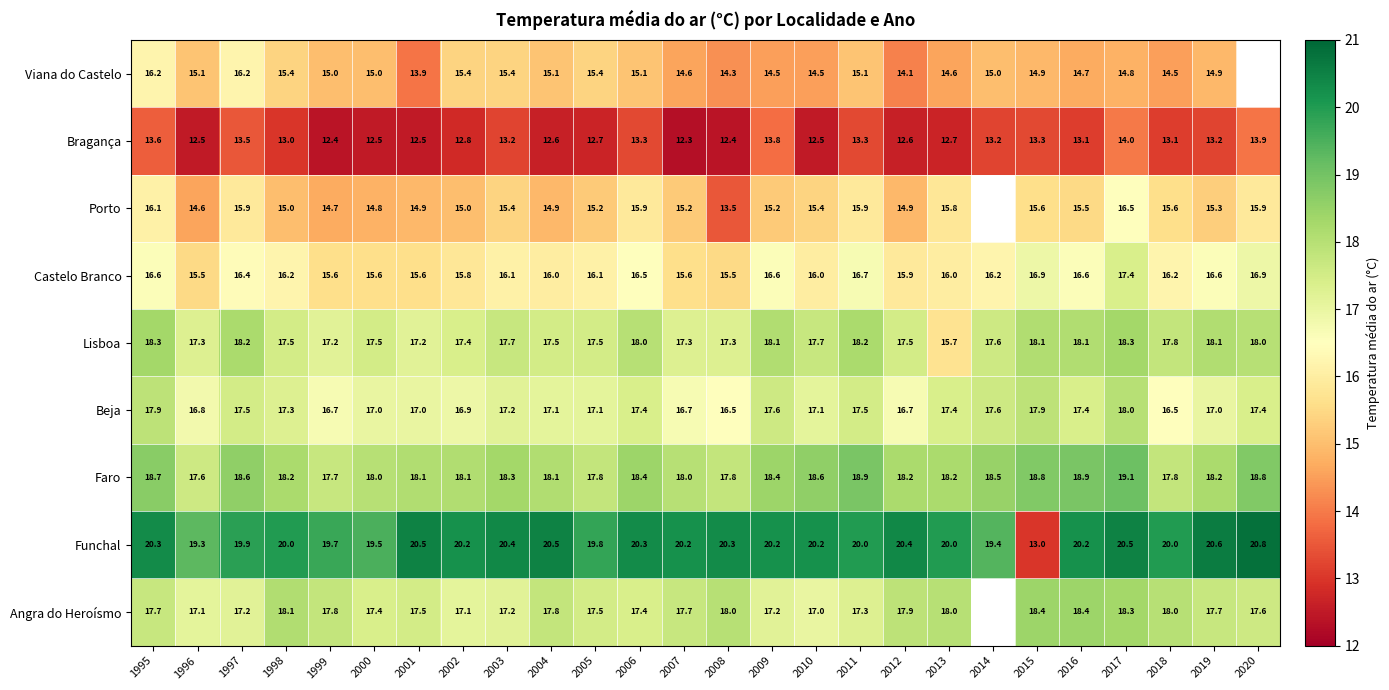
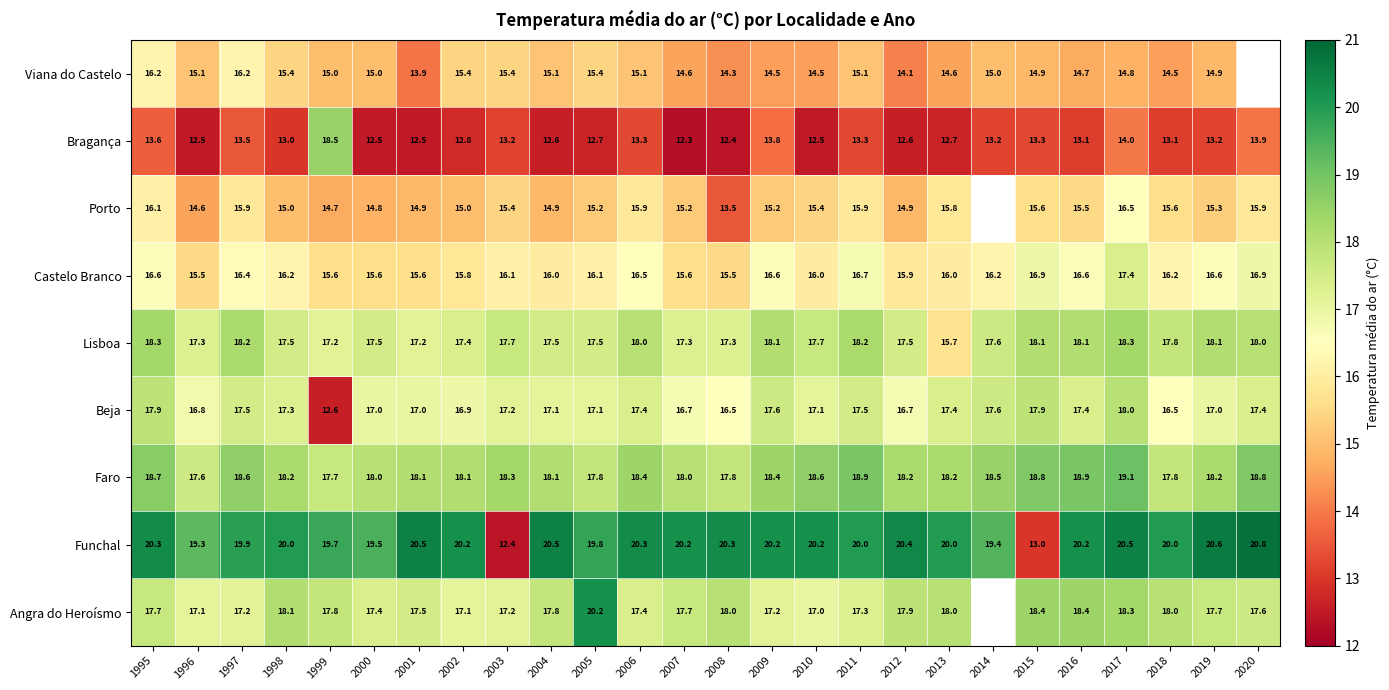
  {
    "Bragança": {
      "1995": 13.6,
      "1996": 12.5,
      "1997": 13.5,
      "1998": 13.0,
-     "1999": 12.4,
+     "1999": 18.5,
      "2000": 12.5,
      "2001": 12.5,
      "2002": 12.8,
      "2003": 13.2,
      "2004": 12.6,
      "2005": 12.7,
      "2006": 13.3,
      "2007": 12.3,
      "2008": 12.4,
      "2009": 13.8,
      "2010": 12.5,
      "2011": 13.3,
      "2012": 12.6,
      "2013": 12.7,
      "2014": 13.2,
      "2015": 13.3,
      "2016": 13.1,
      "2017": 14.0,
      "2018": 13.1,
      "2019": 13.2,
      "2020": 13.9
    },
    "Beja": {
      "1995": 17.9,
      "1996": 16.8,
      "1997": 17.5,
      "1998": 17.3,
-     "1999": 16.7,
+     "1999": 12.6,
      "2000": 17.0,
      "2001": 17.0,
      "2002": 16.9,
      "2003": 17.2,
      "2004": 17.1,
      "2005": 17.1,
      "2006": 17.4,
      "2007": 16.7,
      "2008": 16.5,
      "2009": 17.6,
      "2010": 17.1,
      "2011": 17.5,
      "2012": 16.7,
      "2013": 17.4,
      "2014": 17.6,
      "2015": 17.9,
      "2016": 17.4,
      "2017": 18.0,
      "2018": 16.5,
      "2019": 17.0,
      "2020": 17.4
    },
    "Funchal": {
      "1995": 20.3,
      "1996": 19.3,
      "1997": 19.9,
      "1998": 20.0,
      "1999": 19.7,
      "2000": 19.5,
      "2001": 20.5,
      "2002": 20.2,
-     "2003": 20.4,
+     "2003": 12.4,
      "2004": 20.5,
      "2005": 19.8,
      "2006": 20.3,
      "2007": 20.2,
      "2008": 20.3,
      "2009": 20.2,
      "2010": 20.2,
      "2011": 20.0,
      "2012": 20.4,
      "2013": 20.0,
      "2014": 19.4,
      "2015": 13.0,
      "2016": 20.2,
      "2017": 20.5,
      "2018": 20.0,
      "2019": 20.6,
      "2020": 20.8
    },
    "Angra do Heroísmo": {
      "1995": 17.7,
      "1996": 17.1,
      "1997": 17.2,
      "1998": 18.1,
      "1999": 17.8,
      "2000": 17.4,
      "2001": 17.5,
      "2002": 17.1,
      "2003": 17.2,
      "2004": 17.8,
-     "2005": 17.5,
+     "2005": 20.2,
      "2006": 17.4,
      "2007": 17.7,
      "2008": 18.0,
      "2009": 17.2,
      "2010": 17.0,
      "2011": 17.3,
      "2012": 17.9,
      "2013": 18.0,
      "2015": 18.4,
      "2016": 18.4,
      "2017": 18.3,
      "2018": 18.0,
      "2019": 17.7,
      "2020": 17.6
    }
  }
